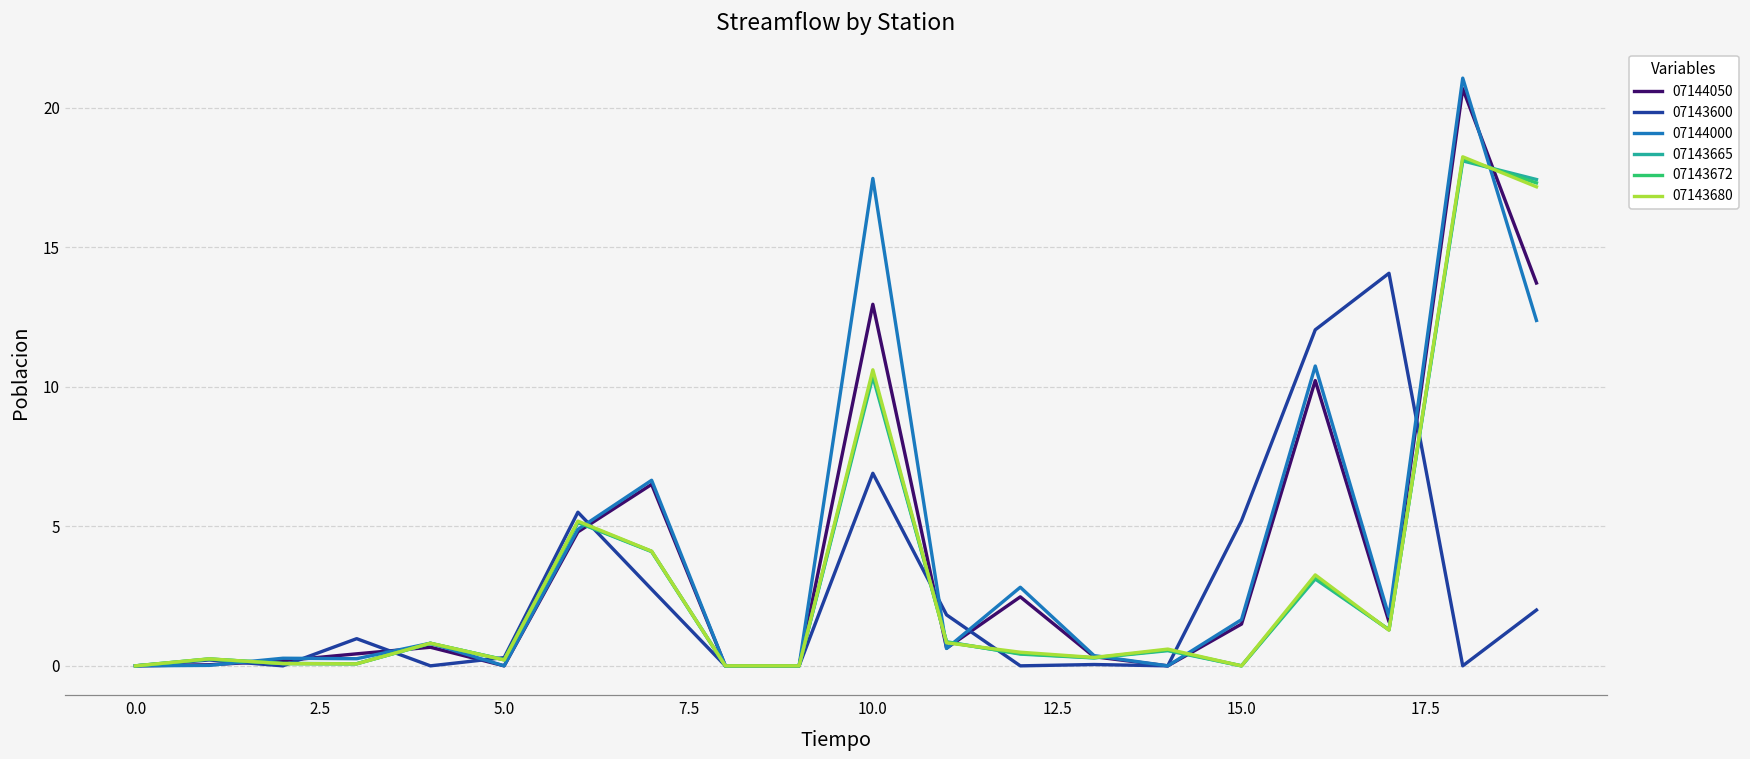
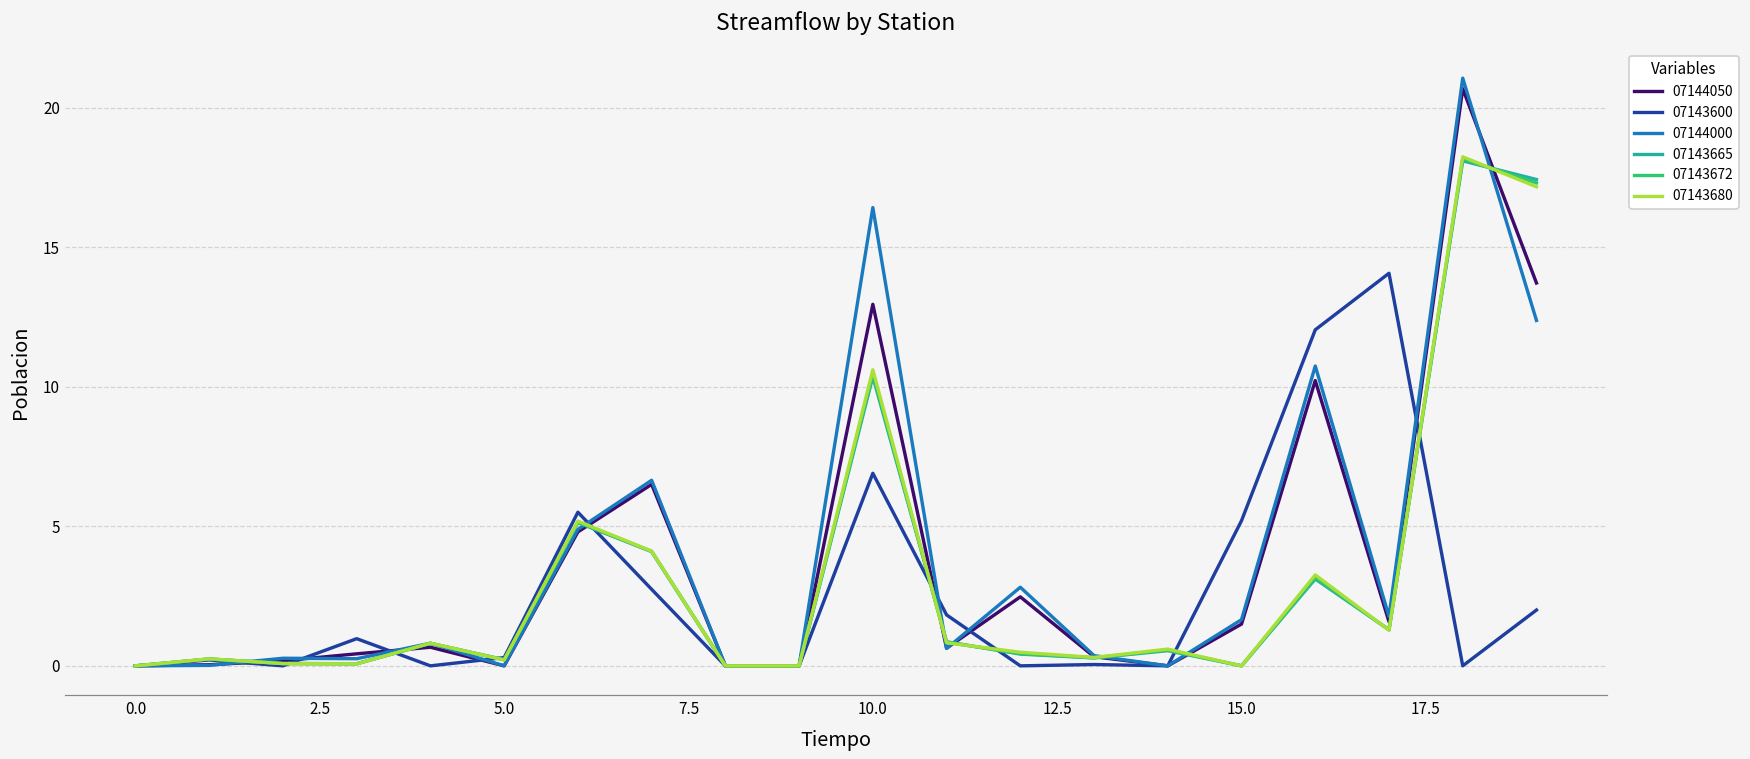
  {
    "07144050": {
      "10.0": 13.0,
      "15.0": 1.5
    },
    "07143600": {
      "10.0": 6.9,
      "15.0": 5.2
    },
    "07144000": {
-     "10.0": 17.5,
+     "10.0": 16.4,
      "15.0": 1.7
    },
    "07143680": {
      "10.0": 10.6
    }
  }
